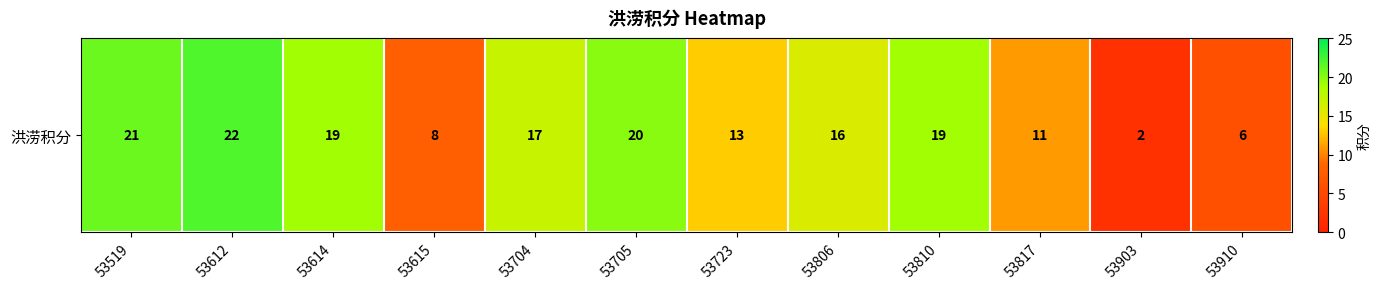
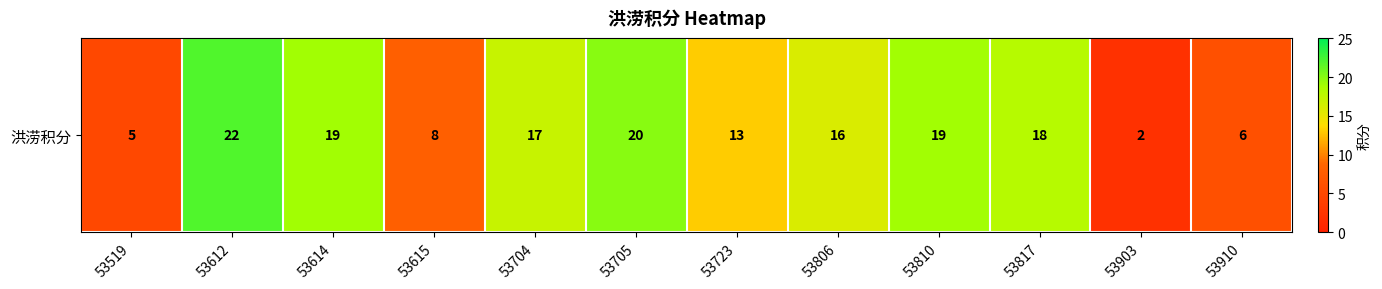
  {
    "洪涝积分": {
-     "53519": 21,
+     "53519": 5,
      "53612": 22,
      "53614": 19,
      "53615": 8,
      "53704": 17,
      "53705": 20,
      "53723": 13,
      "53806": 16,
      "53810": 19,
-     "53817": 11,
+     "53817": 18,
      "53903": 2,
      "53910": 6
    }
  }
